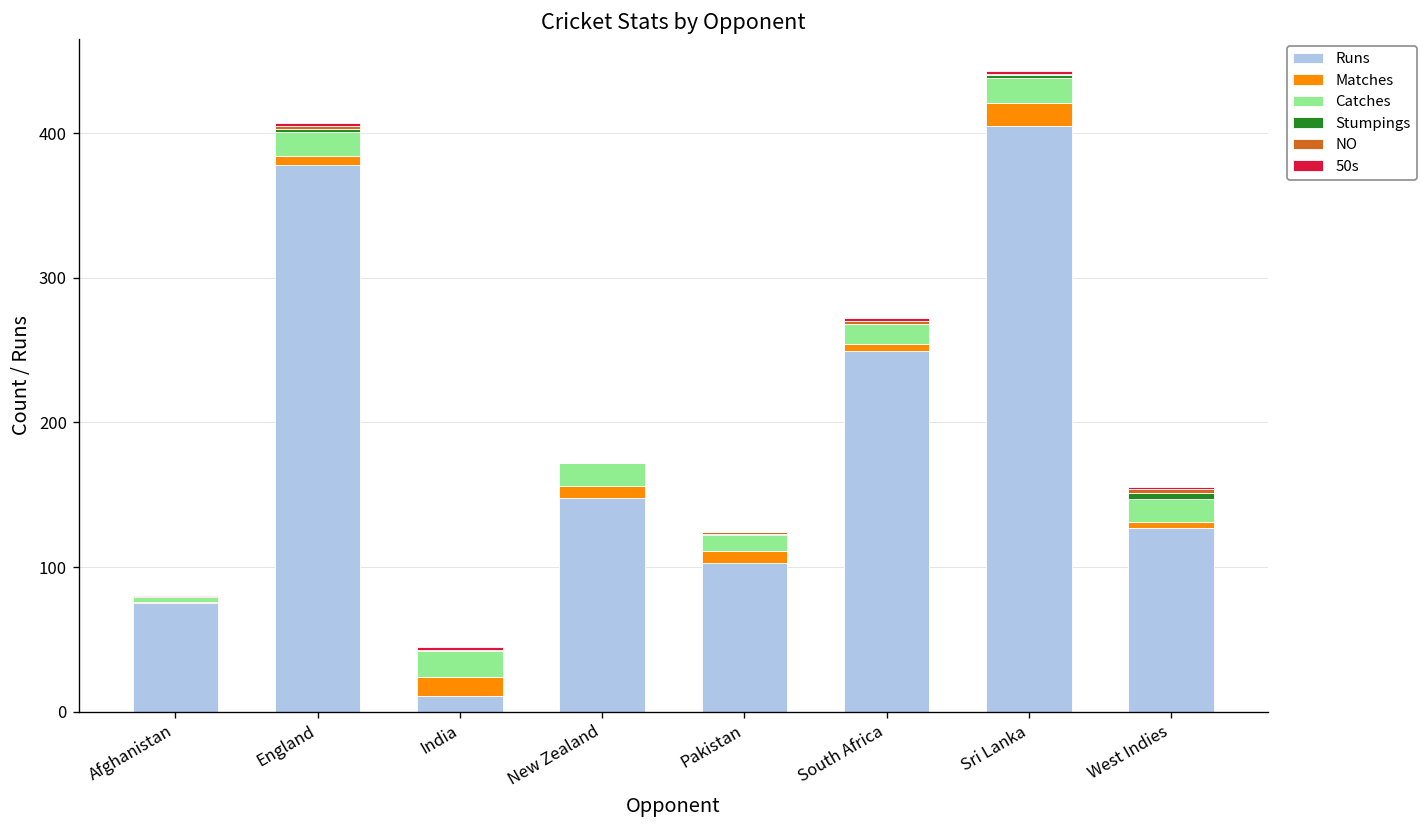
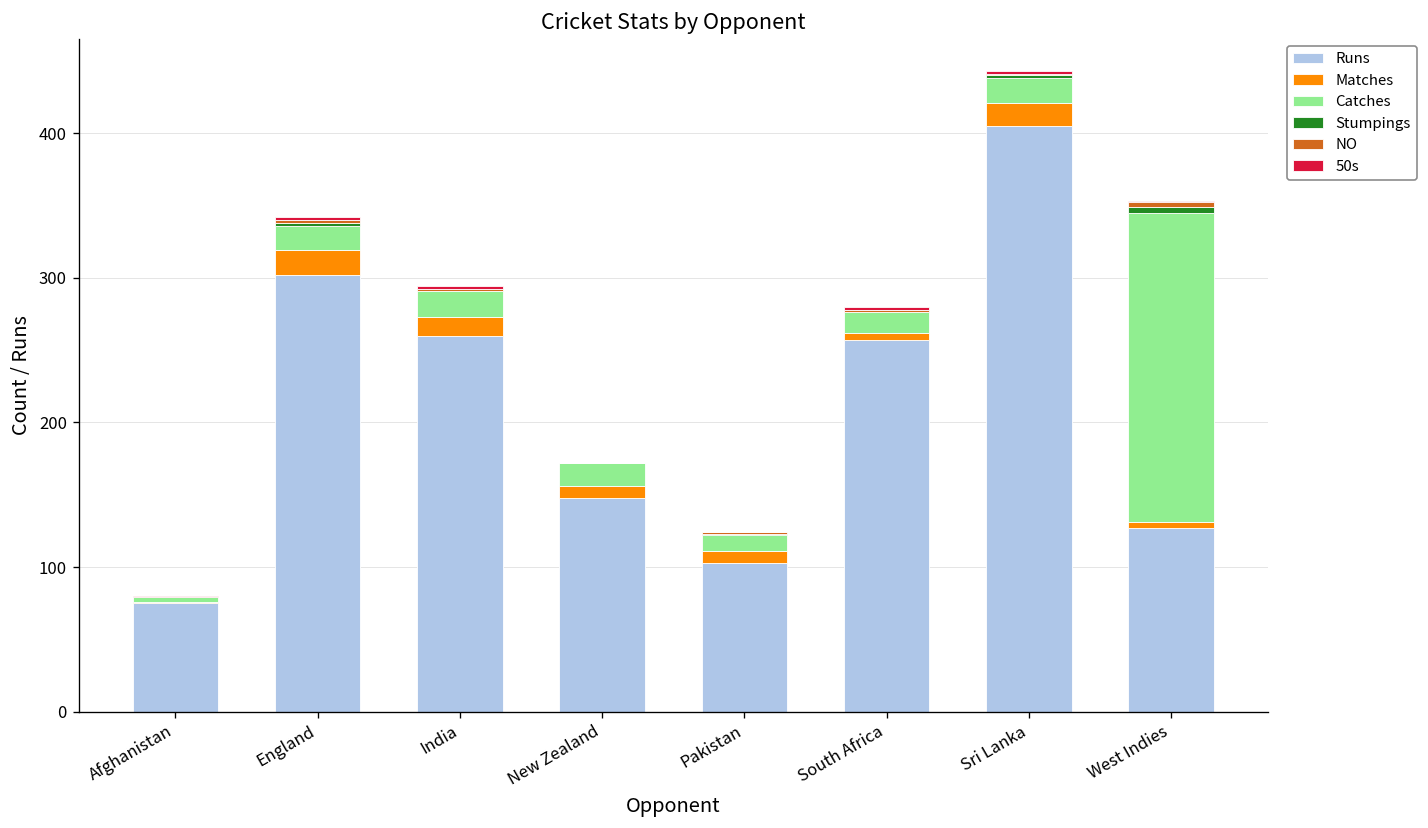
  {
    "Runs": {
      "Afghanistan": 75,
-     "England": 378,
-     "India": 11,
+     "England": 302,
+     "India": 260,
      "New Zealand": 148,
      "Pakistan": 103,
-     "South Africa": 249,
+     "South Africa": 257,
      "Sri Lanka": 405,
      "West Indies": 127
    },
    "Matches": {
-     "England": 6,
+     "England": 17,
      "India": 13,
      "New Zealand": 8,
      "Pakistan": 8,
      "South Africa": 5,
      "Sri Lanka": 16,
      "West Indies": 4
    },
    "Catches": {
      "Afghanistan": 3,
      "England": 17,
      "India": 18,
      "New Zealand": 16,
      "Pakistan": 11,
      "South Africa": 14,
      "Sri Lanka": 17,
-     "West Indies": 16
+     "West Indies": 214
    },
    "Stumpings": {
      "Afghanistan": 0,
      "India": 0,
      "New Zealand": 0,
      "South Africa": 0,
      "West Indies": 4
    },
    "NO": {
      "Afghanistan": 0,
      "New Zealand": 0,
      "West Indies": 3
    },
    "50s": {
      "New Zealand": 0,
      "Pakistan": 0
    }
  }
